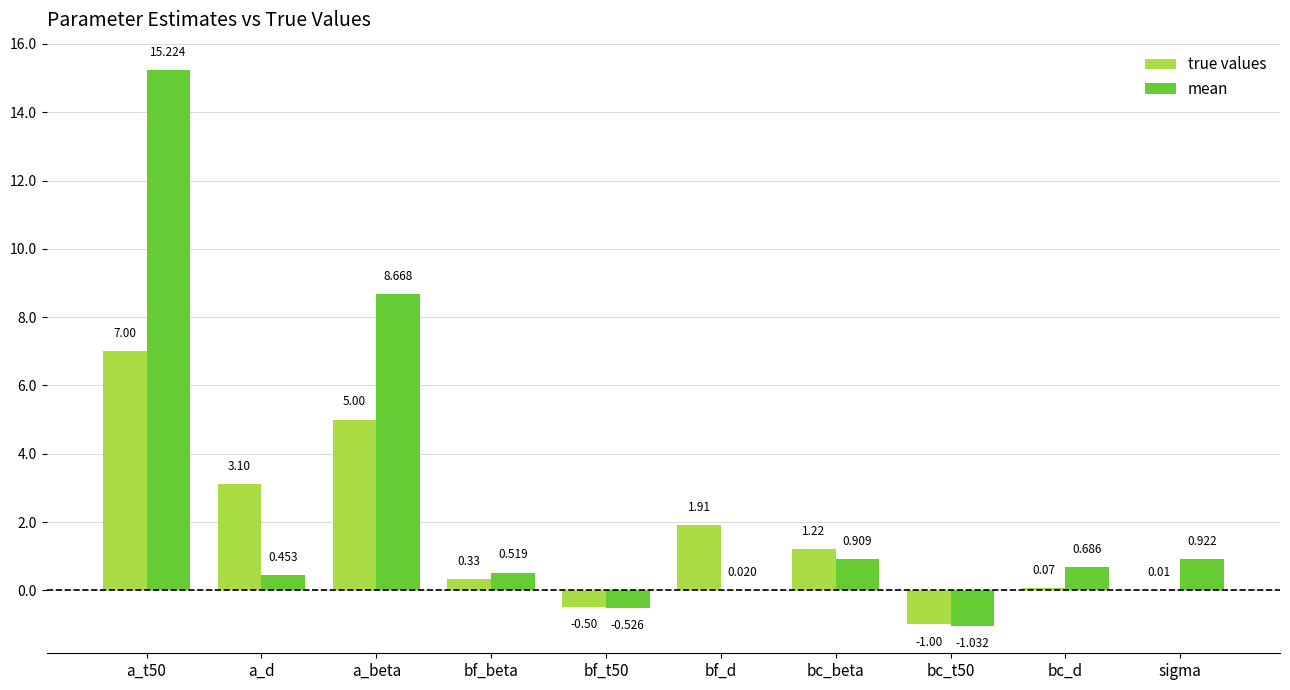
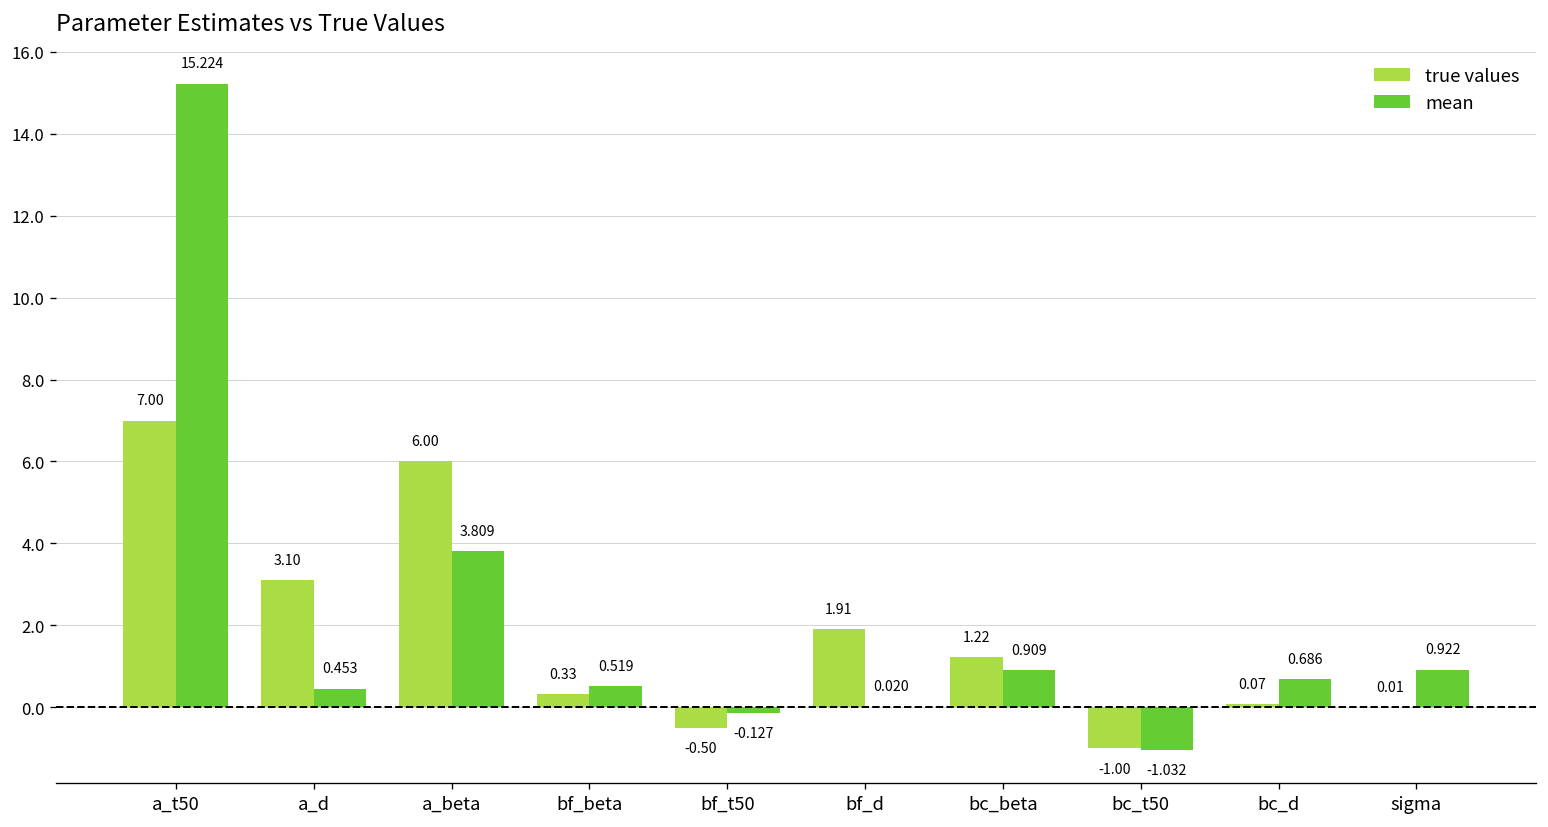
  {
    "true values": {
      "a_t50": 7.00,
      "a_d": 3.10,
-     "a_beta": 5.00,
+     "a_beta": 6.00,
      "bf_beta": 0.33,
      "bf_t50": -0.50,
      "bf_d": 1.91,
      "bc_beta": 1.22,
      "bc_t50": -1.00,
      "bc_d": 0.07,
      "sigma": 0.01
    },
    "mean": {
      "a_t50": 15.224,
      "a_d": 0.453,
-     "a_beta": 8.668,
+     "a_beta": 3.809,
      "bf_beta": 0.519,
-     "bf_t50": -0.526,
+     "bf_t50": -0.127,
      "bf_d": 0.020,
      "bc_beta": 0.909,
      "bc_t50": -1.032,
      "bc_d": 0.686,
      "sigma": 0.922
    }
  }
